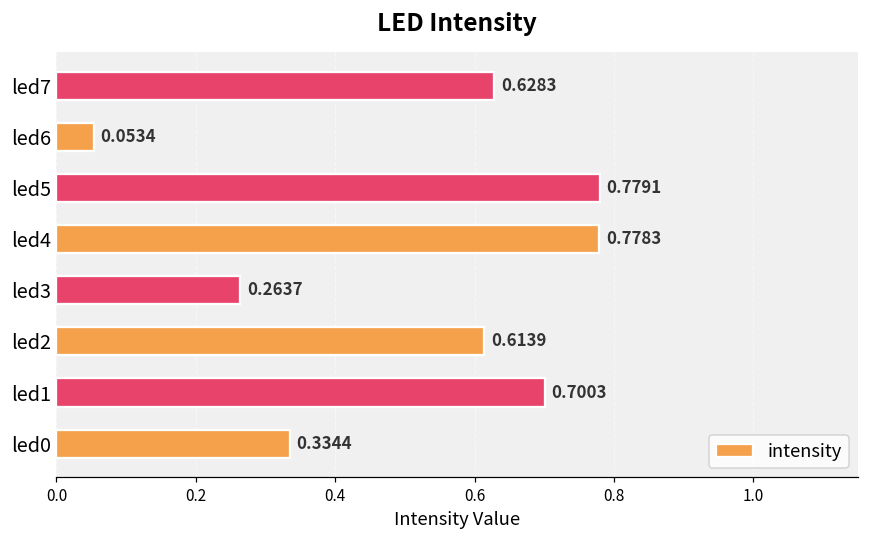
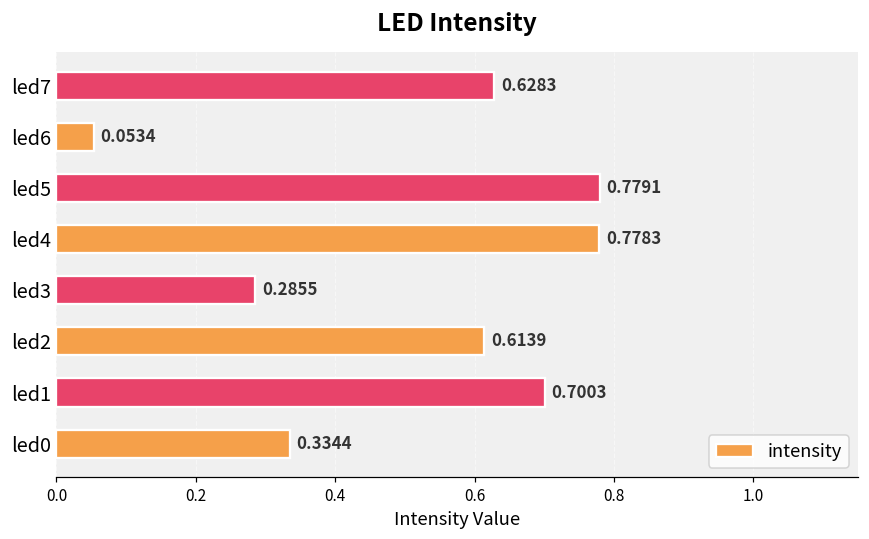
  {
    "led7": 0.6283,
    "led6": 0.0534,
    "led5": 0.7791,
    "led4": 0.7783,
-   "led3": 0.2637,
+   "led3": 0.2855,
    "led2": 0.6139,
    "led1": 0.7003,
    "led0": 0.3344
  }
